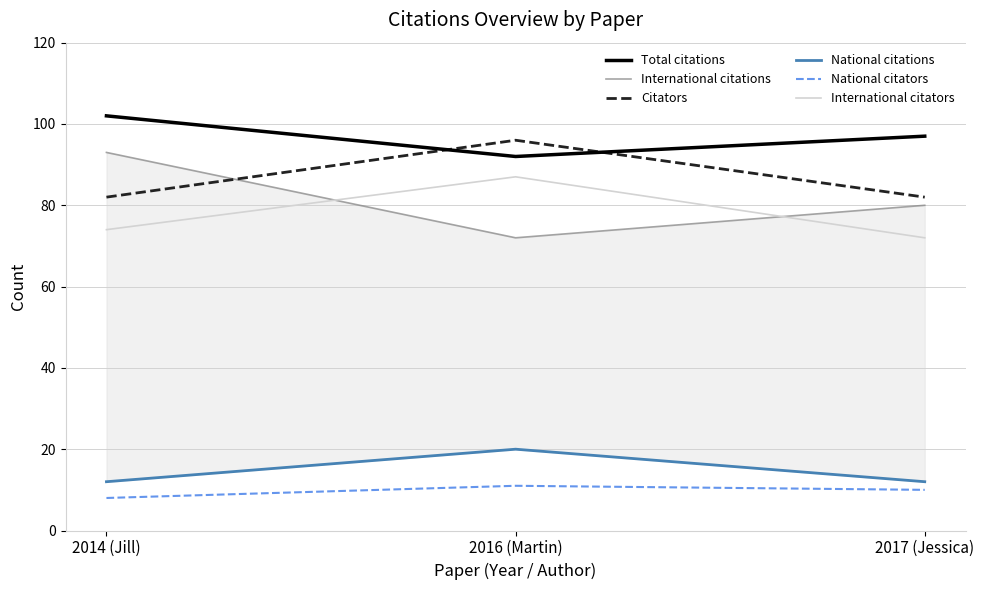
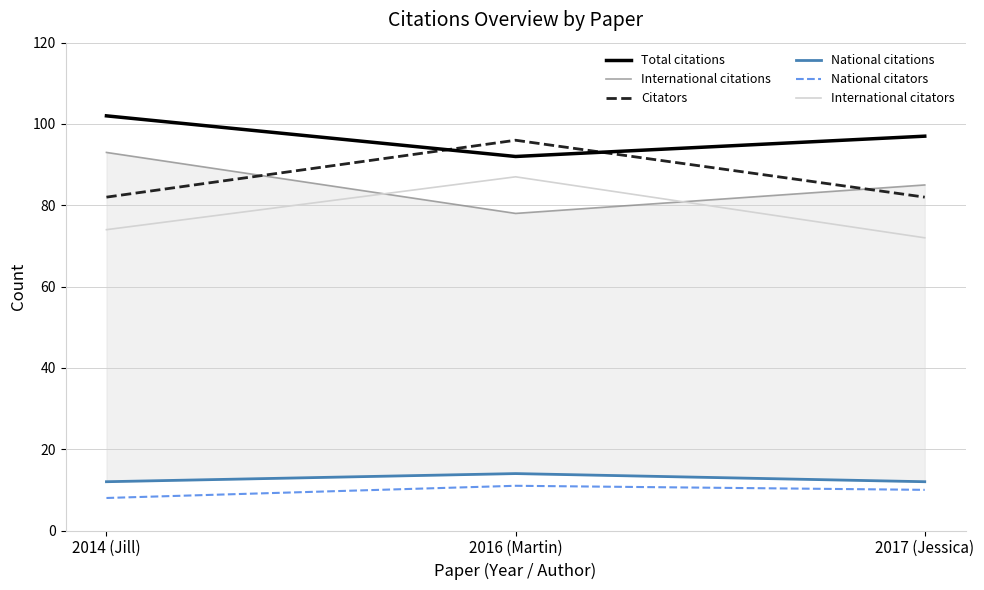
  {
    "International citations": {
      "2014 (Jill)": 93,
-     "2016 (Martin)": 72,
-     "2017 (Jessica)": 80
+     "2016 (Martin)": 78,
+     "2017 (Jessica)": 85
    },
    "National citations": {
      "2014 (Jill)": 12,
-     "2016 (Martin)": 20,
+     "2016 (Martin)": 14,
      "2017 (Jessica)": 12
    },
    "National citators": {
      "2014 (Jill)": 8,
      "2016 (Martin)": 11,
      "2017 (Jessica)": 10
    },
    "International citators": {
      "2014 (Jill)": 74,
      "2016 (Martin)": 87,
      "2017 (Jessica)": 72
    }
  }
